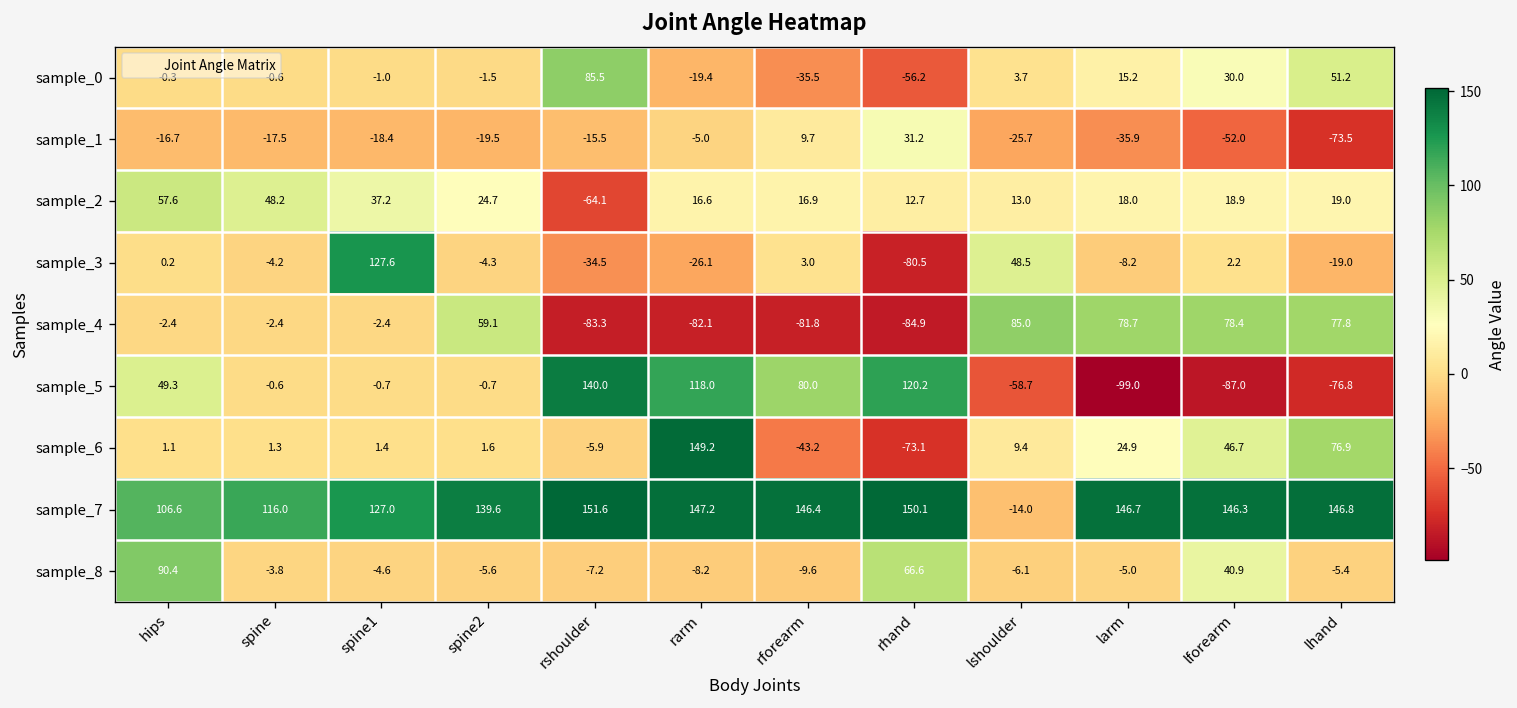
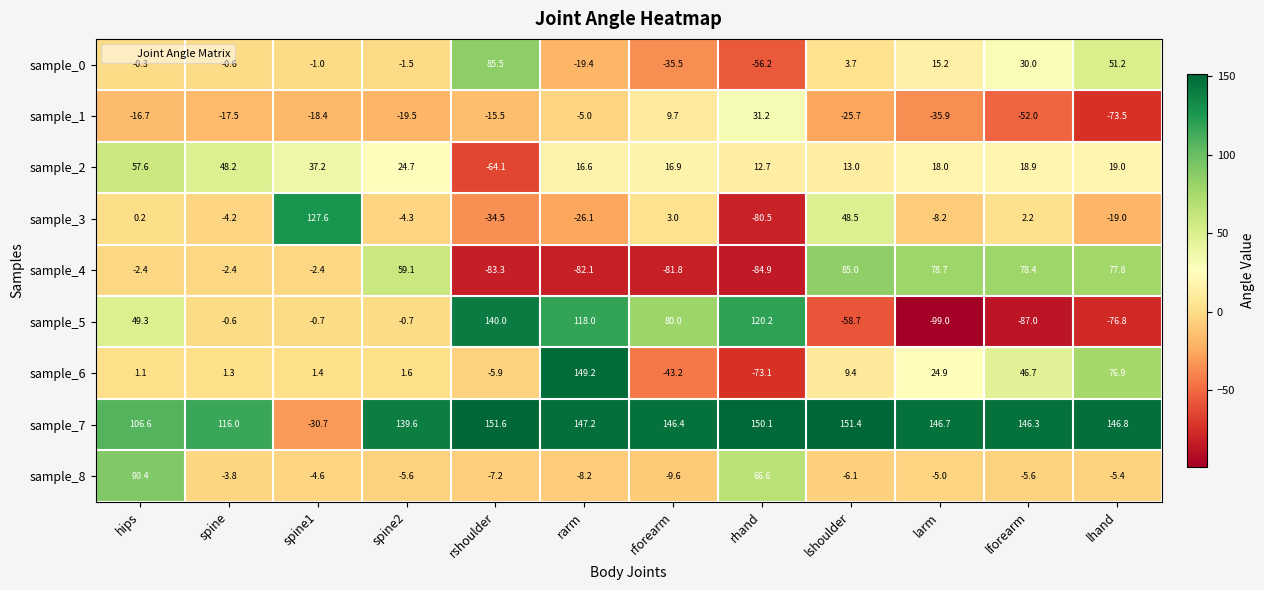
  {
    "sample_0": {
      "spine1": -1.0,
      "spine2": -1.5,
      "rshoulder": 85.5,
      "rarm": -19.4,
      "rforearm": -35.5,
      "rhand": -56.2,
      "lshoulder": 3.7,
      "larm": 15.2,
      "lforearm": 30.0,
      "lhand": 51.2
    },
    "sample_1": {
      "hips": -16.7,
      "spine": -17.5,
      "spine1": -18.4,
      "spine2": -19.5,
      "rshoulder": -15.5,
      "rarm": -5.0,
      "rforearm": 9.7,
      "rhand": 31.2,
      "lshoulder": -25.7,
      "larm": -35.9,
      "lforearm": -52.0,
      "lhand": -73.5
    },
    "sample_2": {
      "hips": 57.6,
      "spine": 48.2,
      "spine1": 37.2,
      "spine2": 24.7,
      "rshoulder": -64.1,
      "rarm": 16.6,
      "rforearm": 16.9,
      "rhand": 12.7,
      "lshoulder": 13.0,
      "larm": 18.0,
      "lforearm": 18.9,
      "lhand": 19.0
    },
    "sample_3": {
      "hips": 0.2,
      "spine": -4.2,
      "spine1": 127.6,
      "spine2": -4.3,
      "rshoulder": -34.5,
      "rarm": -26.1,
      "rforearm": 3.0,
      "rhand": -80.5,
      "lshoulder": 48.5,
      "larm": -8.2,
      "lforearm": 2.2,
      "lhand": -19.0
    },
    "sample_4": {
      "hips": -2.4,
      "spine": -2.4,
      "spine1": -2.4,
      "spine2": 59.1,
      "rshoulder": -83.3,
      "rarm": -82.1,
      "rforearm": -81.8,
      "rhand": -84.9,
      "lshoulder": 85.0,
      "larm": 78.7,
      "lforearm": 78.4,
      "lhand": 77.8
    },
    "sample_5": {
      "hips": 49.3,
      "spine": -0.6,
      "spine1": -0.7,
      "spine2": -0.7,
      "rshoulder": 140.0,
      "rarm": 118.0,
      "rforearm": 80.0,
      "rhand": 120.2,
      "lshoulder": -58.7,
      "larm": -99.0,
      "lforearm": -87.0,
      "lhand": -76.8
    },
    "sample_6": {
      "hips": 1.1,
      "spine": 1.3,
      "spine1": 1.4,
      "spine2": 1.6,
      "rshoulder": -5.9,
      "rarm": 149.2,
      "rforearm": -43.2,
      "rhand": -73.1,
      "lshoulder": 9.4,
      "larm": 24.9,
      "lforearm": 46.7,
      "lhand": 76.9
    },
    "sample_7": {
      "hips": 106.6,
      "spine": 116.0,
-     "spine1": 127.0,
+     "spine1": -30.7,
      "spine2": 139.6,
      "rshoulder": 151.6,
      "rarm": 147.2,
      "rforearm": 146.4,
      "rhand": 150.1,
-     "lshoulder": -14.0,
+     "lshoulder": 151.4,
      "larm": 146.7,
      "lforearm": 146.3,
      "lhand": 146.8
    },
    "sample_8": {
      "hips": 90.4,
      "spine": -3.8,
      "spine1": -4.6,
      "spine2": -5.6,
      "rshoulder": -7.2,
      "rarm": -8.2,
      "rforearm": -9.6,
      "rhand": 66.6,
      "lshoulder": -6.1,
      "larm": -5.0,
-     "lforearm": 40.9,
+     "lforearm": -5.6,
      "lhand": -5.4
    }
  }
